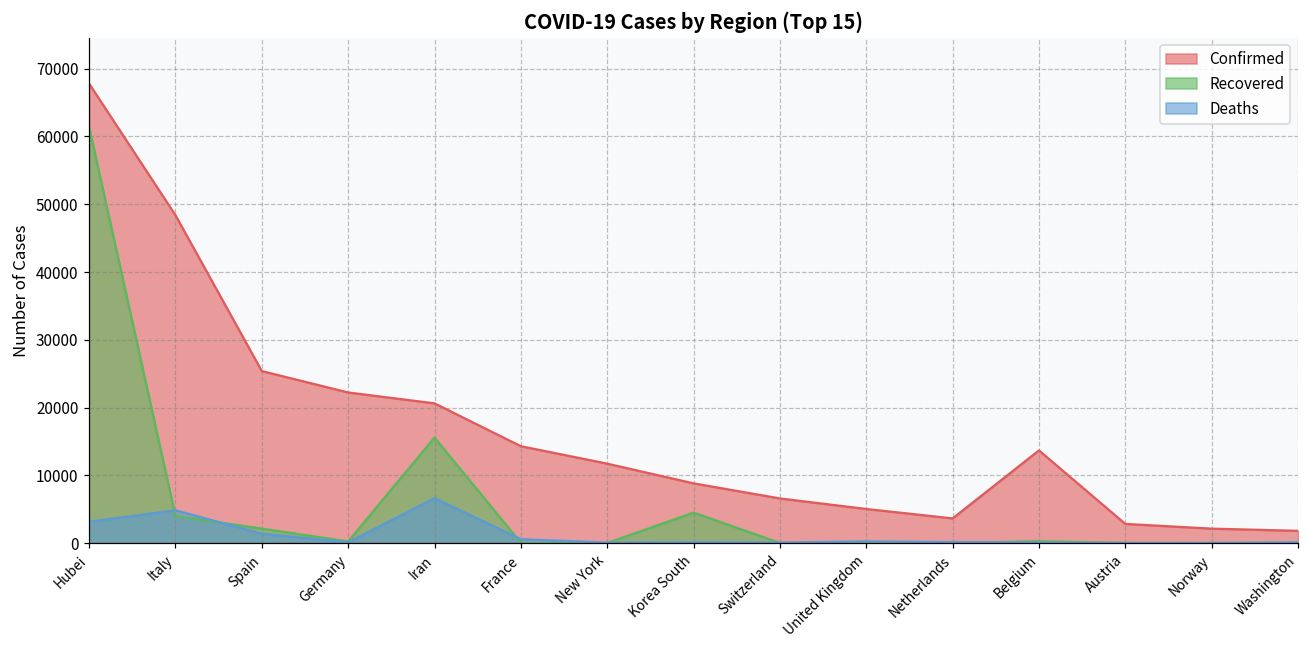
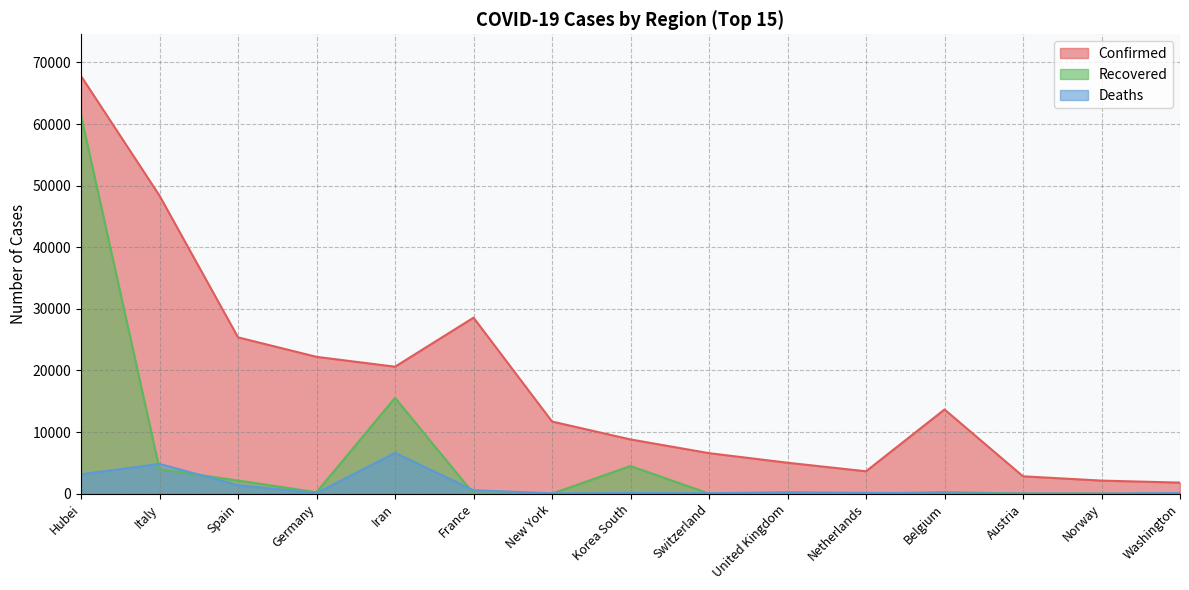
  {
    "Confirmed": {
      "Hubei": 68000,
      "Italy": 48000,
      "Spain": 25000,
      "Germany": 22000,
      "Iran": 21000,
-     "France": 14000,
+     "France": 29000,
      "New York": 12000,
      "Korea South": 9000,
      "Switzerland": 7000,
      "United Kingdom": 5000,
      "Netherlands": 4000,
      "Belgium": 14000,
      "Austria": 3000,
      "Norway": 2000,
      "Washington": 2000
    },
    "Recovered": {
      "Hubei": 61000,
      "Italy": 4000,
      "Spain": 2000,
      "Iran": 16000,
      "France": 0,
      "Korea South": 4000
    },
    "Deaths": {
      "Hubei": 3000,
      "Italy": 5000,
      "Spain": 1000,
      "Iran": 7000,
      "France": 1000,
      "Korea South": 0
    }
  }
